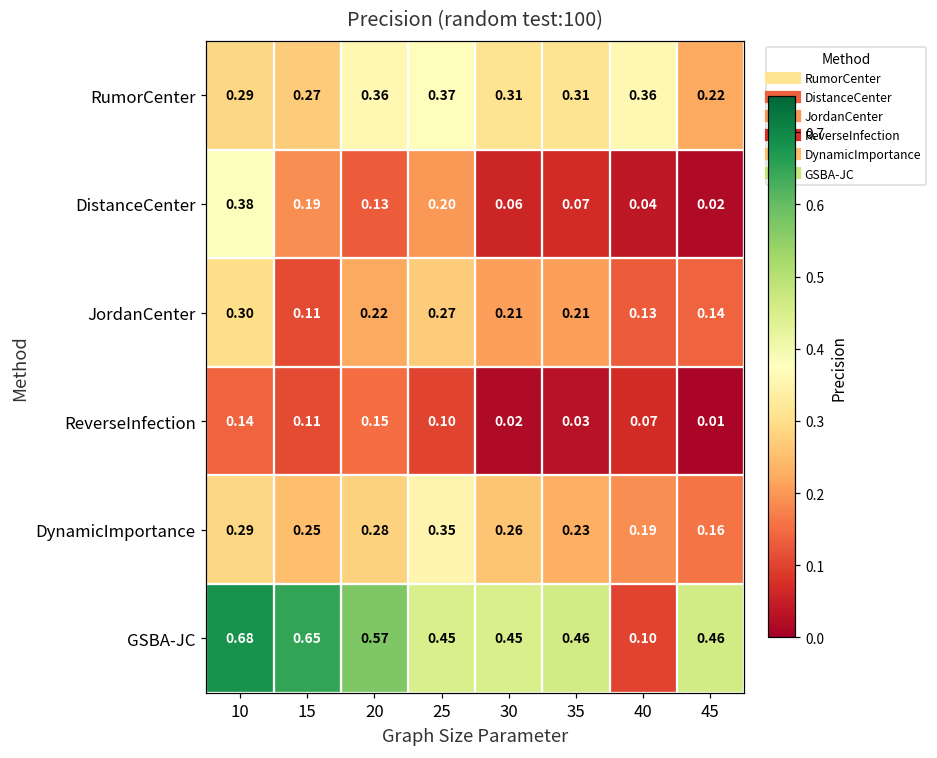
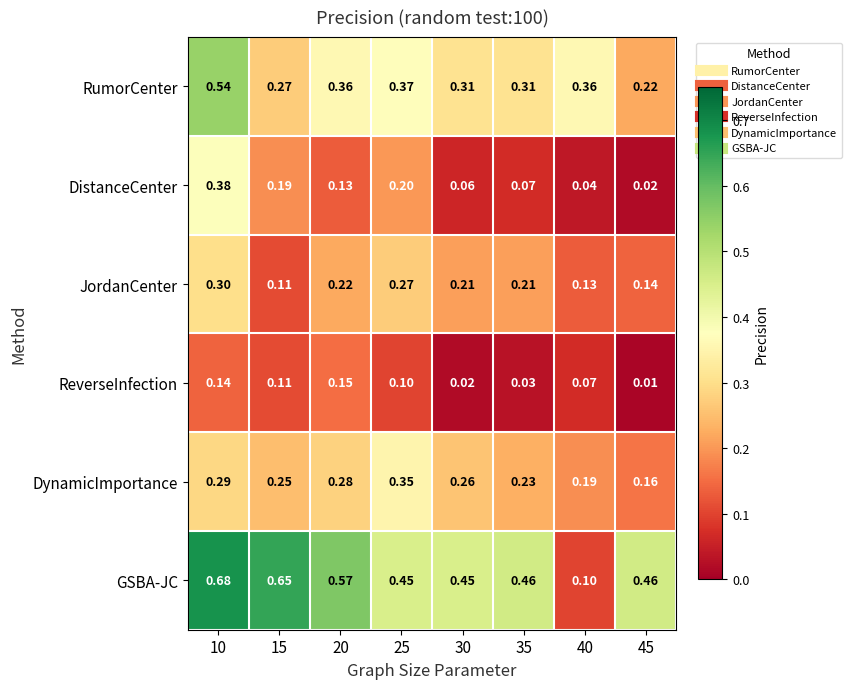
  {
    "RumorCenter": {
-     "10": 0.29,
+     "10": 0.54,
      "15": 0.27,
      "20": 0.36,
      "25": 0.37,
      "30": 0.31,
      "35": 0.31,
      "40": 0.36,
      "45": 0.22
    },
    "DistanceCenter": {
      "10": 0.38,
      "15": 0.19,
      "20": 0.13,
      "25": 0.20,
      "30": 0.06,
      "35": 0.07,
      "40": 0.04,
      "45": 0.02
    },
    "JordanCenter": {
      "10": 0.30,
      "15": 0.11,
      "20": 0.22,
      "25": 0.27,
      "30": 0.21,
      "35": 0.21,
      "40": 0.13,
      "45": 0.14
    },
    "ReverseInfection": {
      "10": 0.14,
      "15": 0.11,
      "20": 0.15,
      "25": 0.10,
      "30": 0.02,
      "35": 0.03,
      "40": 0.07,
      "45": 0.01
    },
    "DynamicImportance": {
      "10": 0.29,
      "15": 0.25,
      "20": 0.28,
      "25": 0.35,
      "30": 0.26,
      "35": 0.23,
      "40": 0.19,
      "45": 0.16
    },
    "GSBA-JC": {
      "10": 0.68,
      "15": 0.65,
      "20": 0.57,
      "25": 0.45,
      "30": 0.45,
      "35": 0.46,
      "40": 0.10,
      "45": 0.46
    }
  }
